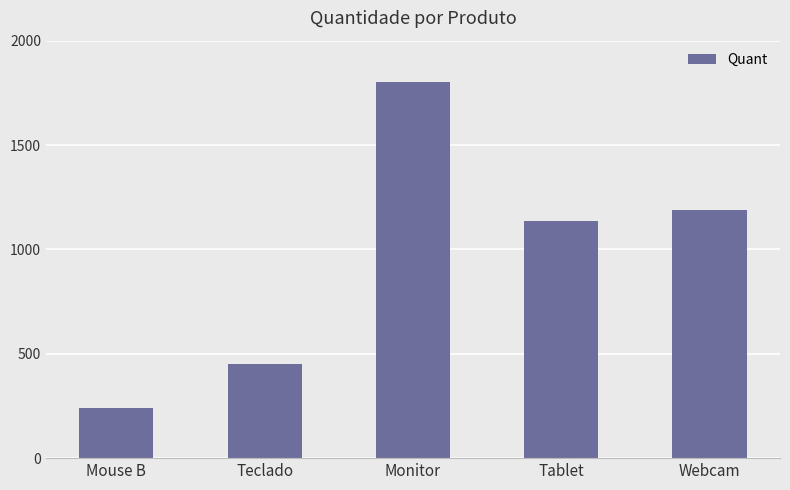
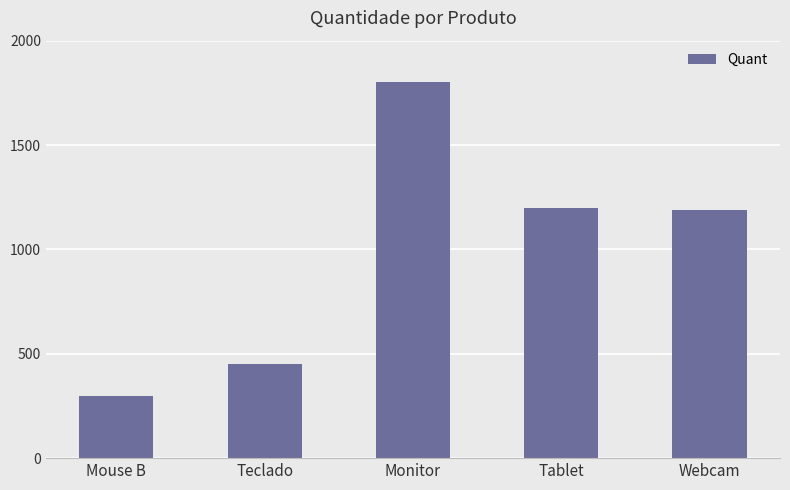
  {
-   "Mouse B": 240,
+   "Mouse B": 300,
    "Teclado": 450,
    "Monitor": 1800,
-   "Tablet": 1140,
+   "Tablet": 1200,
    "Webcam": 1190
  }
